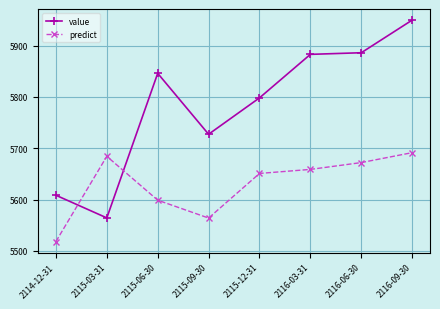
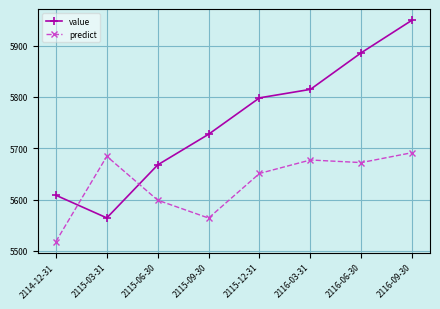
  {
    "value": {
      "2114-12-31": 5610,
      "2115-03-31": 5560,
-     "2115-06-30": 5850,
+     "2115-06-30": 5670,
      "2115-09-30": 5730,
      "2115-12-31": 5800,
-     "2116-03-31": 5880,
+     "2116-03-31": 5810,
      "2116-06-30": 5890,
      "2116-09-30": 5950
    },
    "predict": {
      "2114-12-31": 5520,
      "2115-03-31": 5680,
      "2115-06-30": 5600,
      "2115-09-30": 5560,
      "2115-12-31": 5650,
-     "2116-03-31": 5660,
+     "2116-03-31": 5680,
      "2116-06-30": 5670,
      "2116-09-30": 5690
    }
  }
